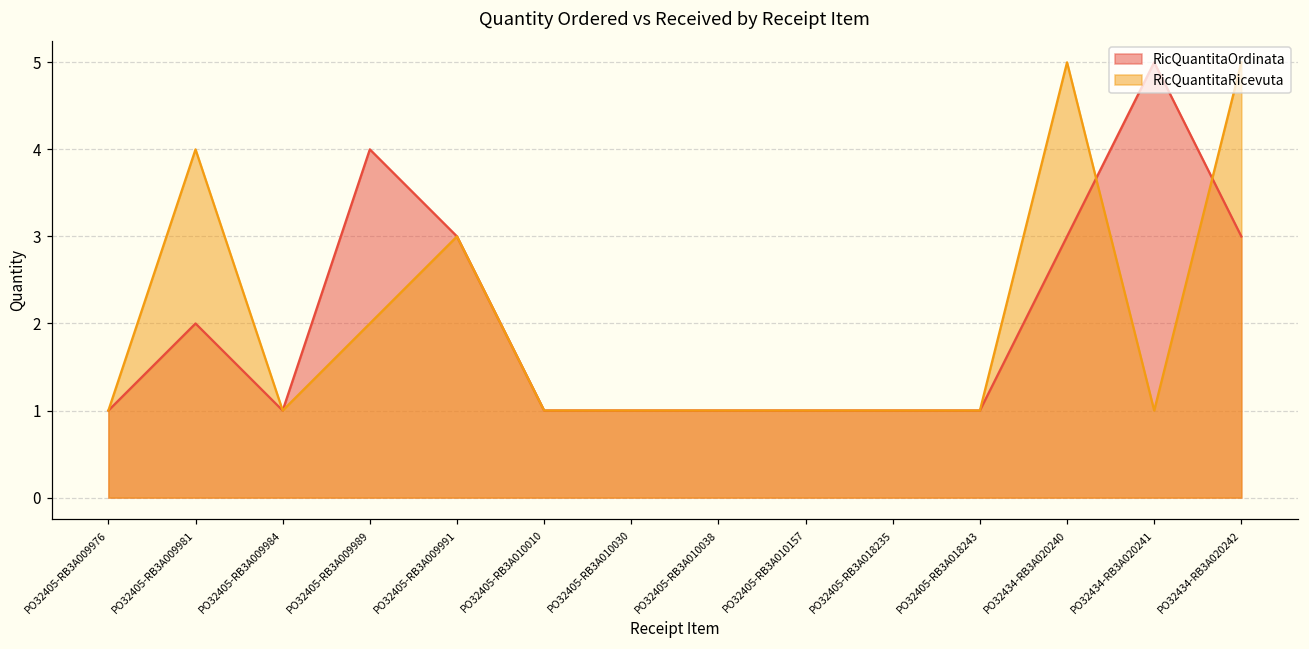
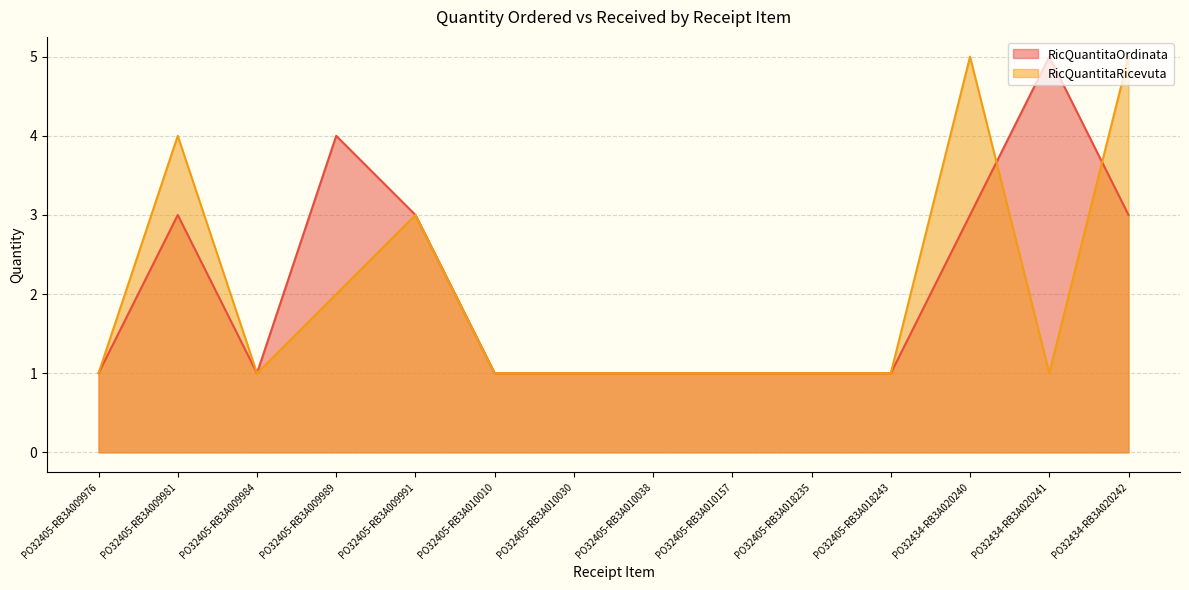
  {
    "RicQuantitaOrdinata": {
-     "PO32405-RB3A009981": 2,
+     "PO32405-RB3A009981": 3,
      "PO32405-RB3A009989": 4,
      "PO32434-RB3A020240": 3,
      "PO32434-RB3A020242": 3
    },
    "RicQuantitaRicevuta": {
      "PO32405-RB3A009981": 4,
      "PO32405-RB3A009989": 2,
      "PO32434-RB3A020240": 5,
      "PO32434-RB3A020241": 1
    }
  }
